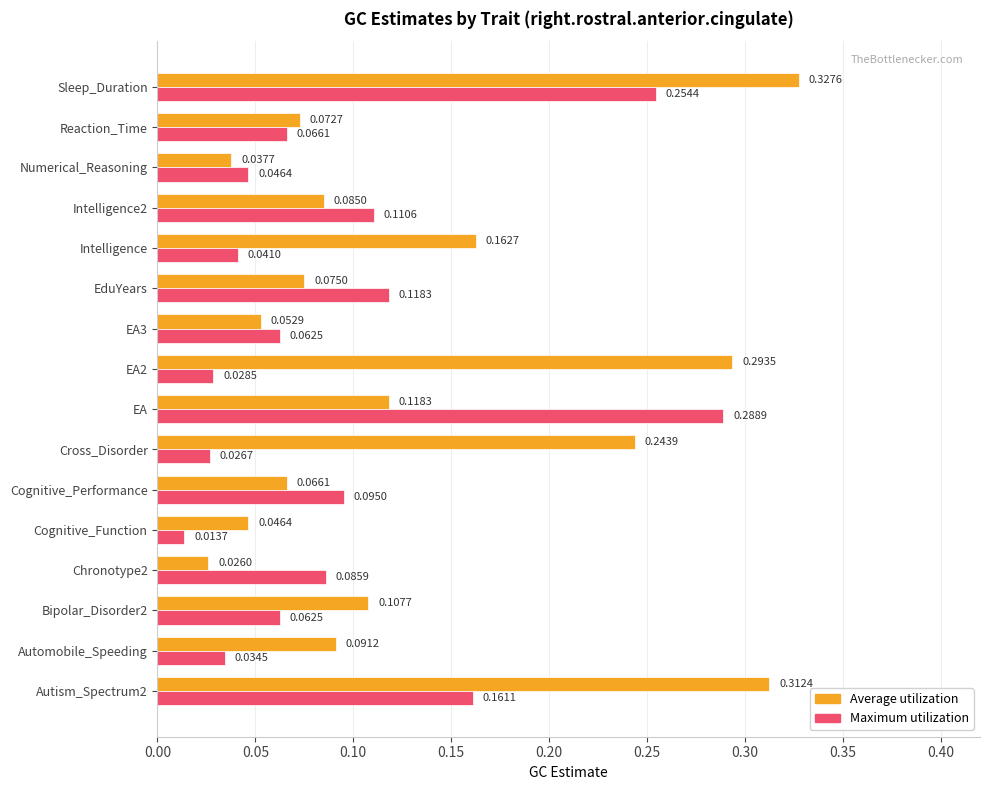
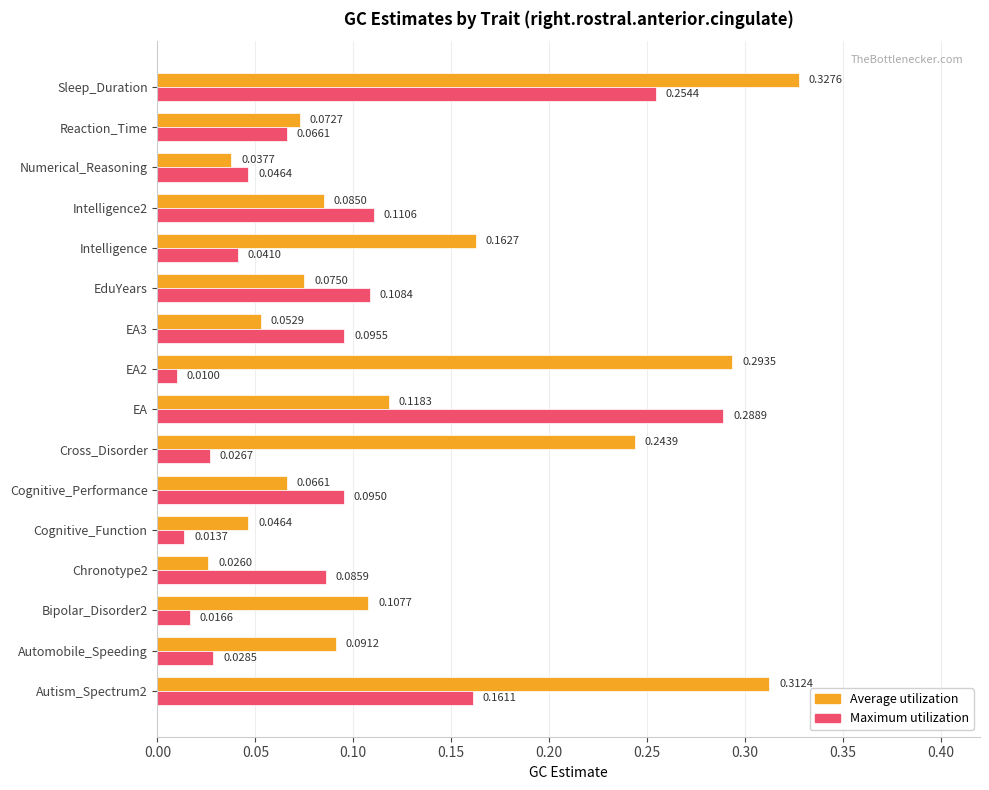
  {
    "Average utilization": {
      "Sleep_Duration": 0.3276,
      "Reaction_Time": 0.0727,
      "Numerical_Reasoning": 0.0377,
      "Intelligence2": 0.0850,
      "Intelligence": 0.1627,
      "EduYears": 0.0750,
      "EA3": 0.0529,
      "EA2": 0.2935,
      "EA": 0.1183,
      "Cross_Disorder": 0.2439,
      "Cognitive_Performance": 0.0661,
      "Cognitive_Function": 0.0464,
      "Chronotype2": 0.0260,
      "Bipolar_Disorder2": 0.1077,
      "Automobile_Speeding": 0.0912
    },
    "Maximum utilization": {
      "Sleep_Duration": 0.2544,
      "Reaction_Time": 0.0661,
      "Numerical_Reasoning": 0.0464,
      "Intelligence2": 0.1106,
      "Intelligence": 0.0410,
-     "EduYears": 0.1183,
-     "EA3": 0.0625,
-     "EA2": 0.0285,
+     "EduYears": 0.1084,
+     "EA3": 0.0955,
+     "EA2": 0.0100,
      "EA": 0.2889,
      "Cross_Disorder": 0.0267,
      "Cognitive_Performance": 0.0950,
      "Cognitive_Function": 0.0137,
      "Chronotype2": 0.0859,
-     "Bipolar_Disorder2": 0.0625,
-     "Automobile_Speeding": 0.0345,
+     "Bipolar_Disorder2": 0.0166,
+     "Automobile_Speeding": 0.0285,
      "Autism_Spectrum2": 0.1611
    }
  }
